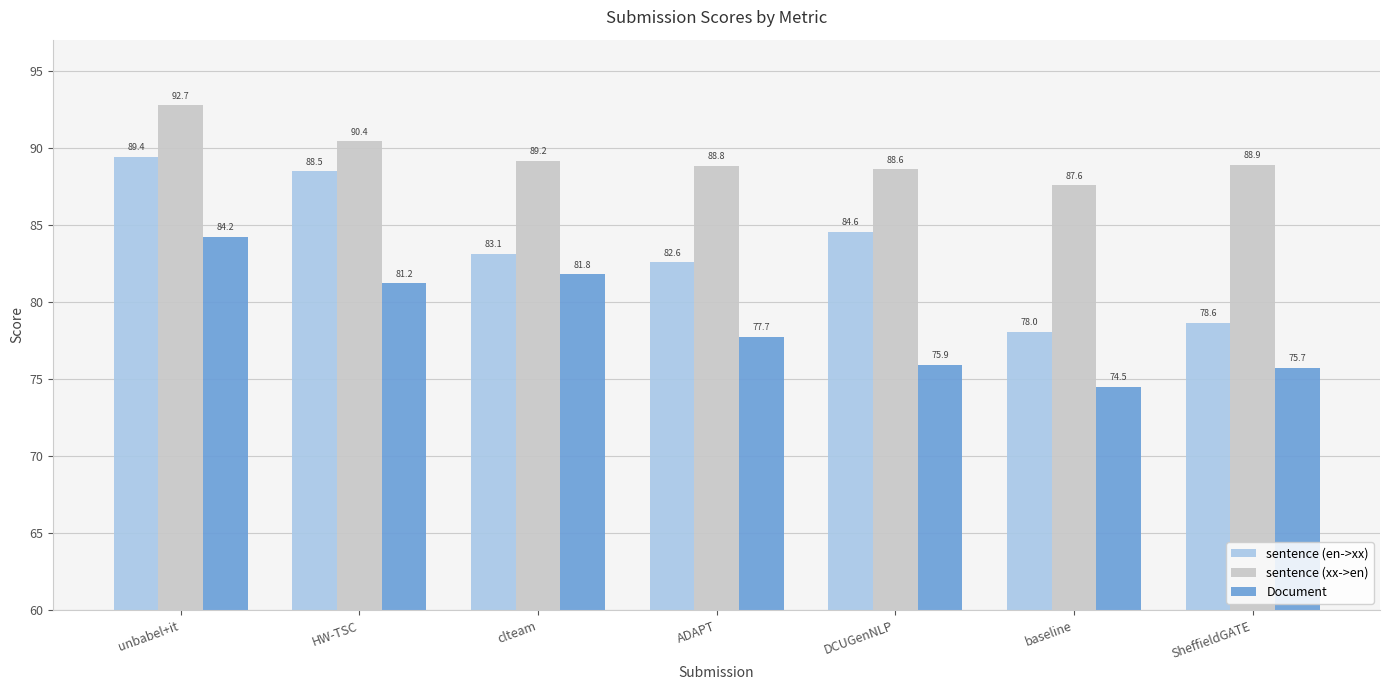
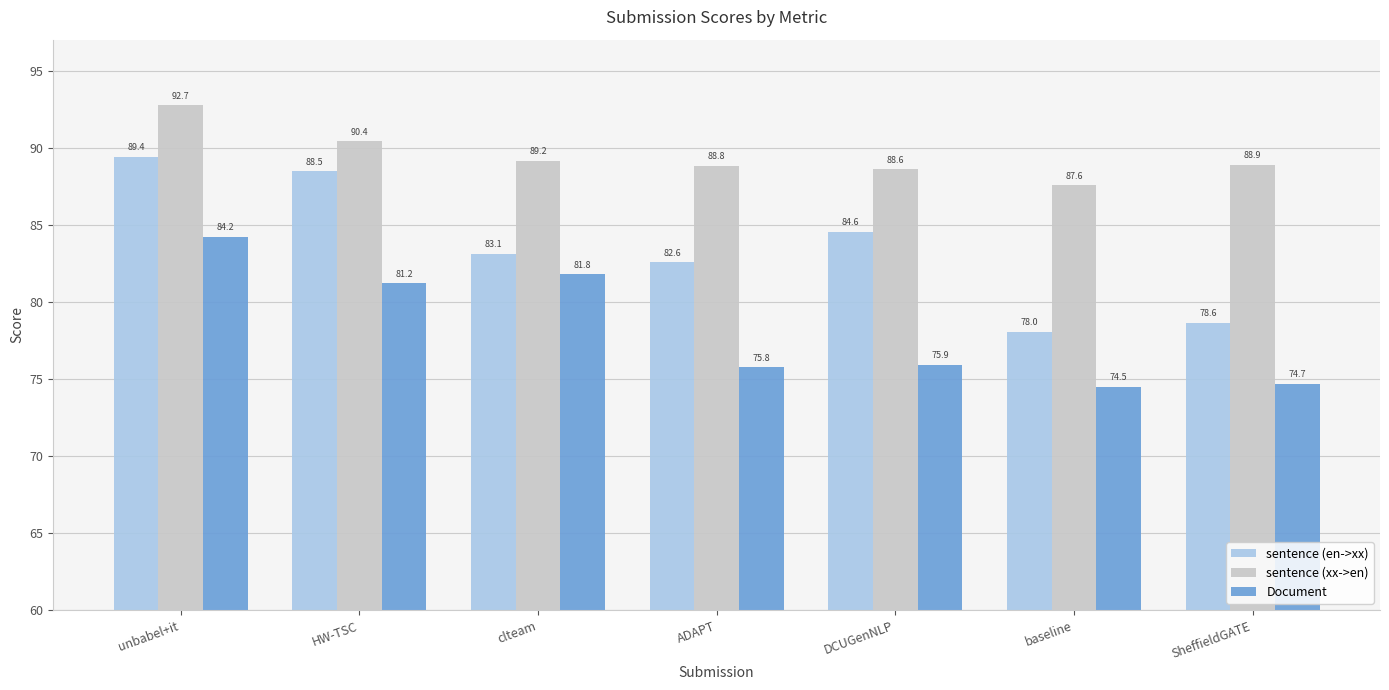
  {
    "Document": {
      "unbabel+it": 84.2,
      "HW-TSC": 81.2,
      "clteam": 81.8,
-     "ADAPT": 77.7,
+     "ADAPT": 75.8,
      "DCUGenNLP": 75.9,
      "baseline": 74.5,
-     "SheffieldGATE": 75.7
+     "SheffieldGATE": 74.7
    }
  }
